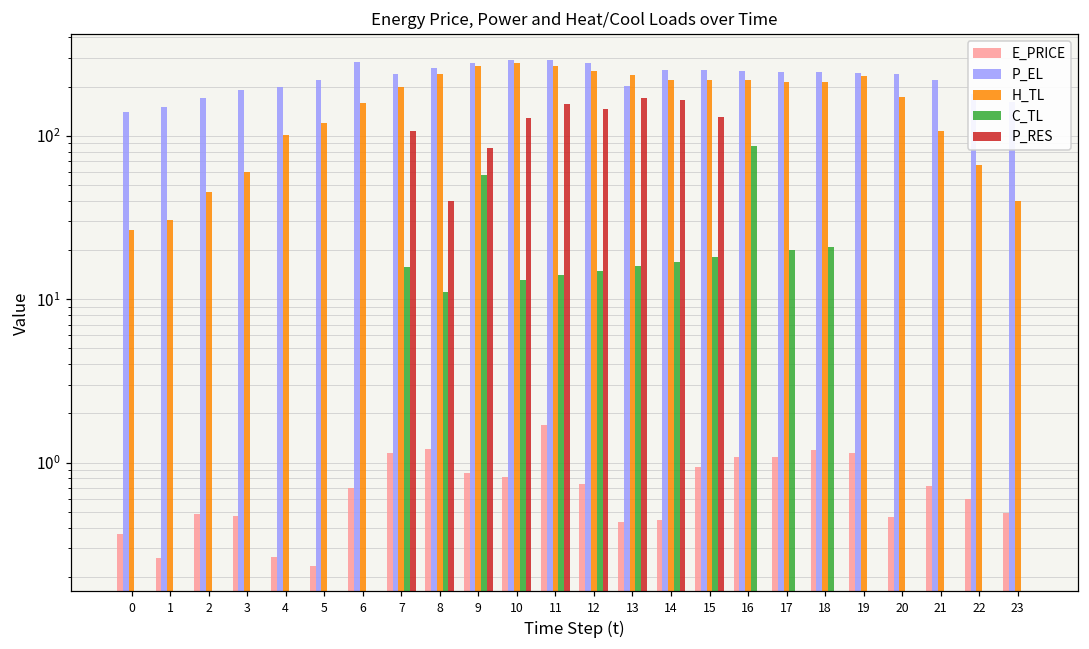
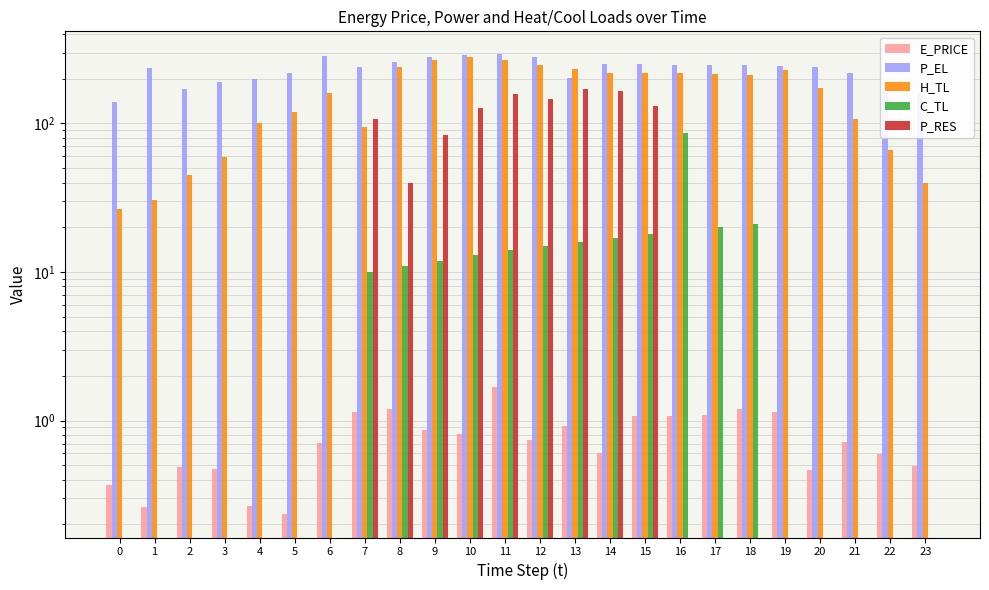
  {
    "E_PRICE": {
      "0": 0.37,
      "1": 0.26,
      "2": 0.49,
      "3": 0.47,
      "4": 0.26,
      "5": 0.23,
      "6": 0.7,
      "7": 1.1,
      "8": 1.2,
      "9": 0.9,
      "10": 0.8,
      "11": 1.7,
      "12": 0.7,
-     "13": 0.43,
-     "14": 0.45,
-     "15": 0.9,
+     "13": 0.9,
+     "14": 0.61,
+     "15": 1.1,
      "16": 1.1,
      "17": 1.1,
      "18": 1.2,
      "19": 1.1,
      "20": 0.46,
      "21": 0.7,
      "22": 0.60,
      "23": 0.49
    },
    "P_EL": {
      "0": 140,
-     "1": 150,
+     "1": 240,
      "2": 170,
      "3": 190,
      "4": 200,
      "5": 220,
      "6": 280,
      "7": 240,
      "8": 260,
      "9": 280,
      "10": 290,
      "11": 290,
      "12": 280,
      "13": 200,
      "14": 250,
      "15": 250,
      "16": 250,
      "17": 250,
      "18": 250,
      "19": 240,
      "20": 240,
      "21": 220
    },
    "H_TL": {
      "0": 27,
      "1": 31,
      "2": 45,
      "3": 60,
      "4": 100,
      "5": 120,
      "6": 160,
-     "7": 200,
+     "7": 100,
      "8": 240,
      "9": 270,
      "10": 280,
      "11": 270,
      "12": 250,
      "13": 230,
      "14": 220,
      "15": 220,
      "16": 220,
      "17": 210,
      "18": 210,
      "19": 230,
      "20": 170,
      "21": 110,
      "22": 70,
      "23": 40
    },
    "C_TL": {
-     "7": 16,
+     "7": 10,
      "8": 11,
-     "9": 57,
+     "9": 12,
      "10": 13,
      "11": 14,
      "12": 15,
      "13": 16,
      "14": 17,
      "15": 18,
      "16": 90,
      "17": 20,
      "18": 21
    },
    "P_RES": {
      "7": 110,
      "8": 40,
      "9": 80,
      "10": 130,
      "11": 160,
      "12": 150,
      "13": 170,
      "14": 170,
      "15": 130
    }
  }
